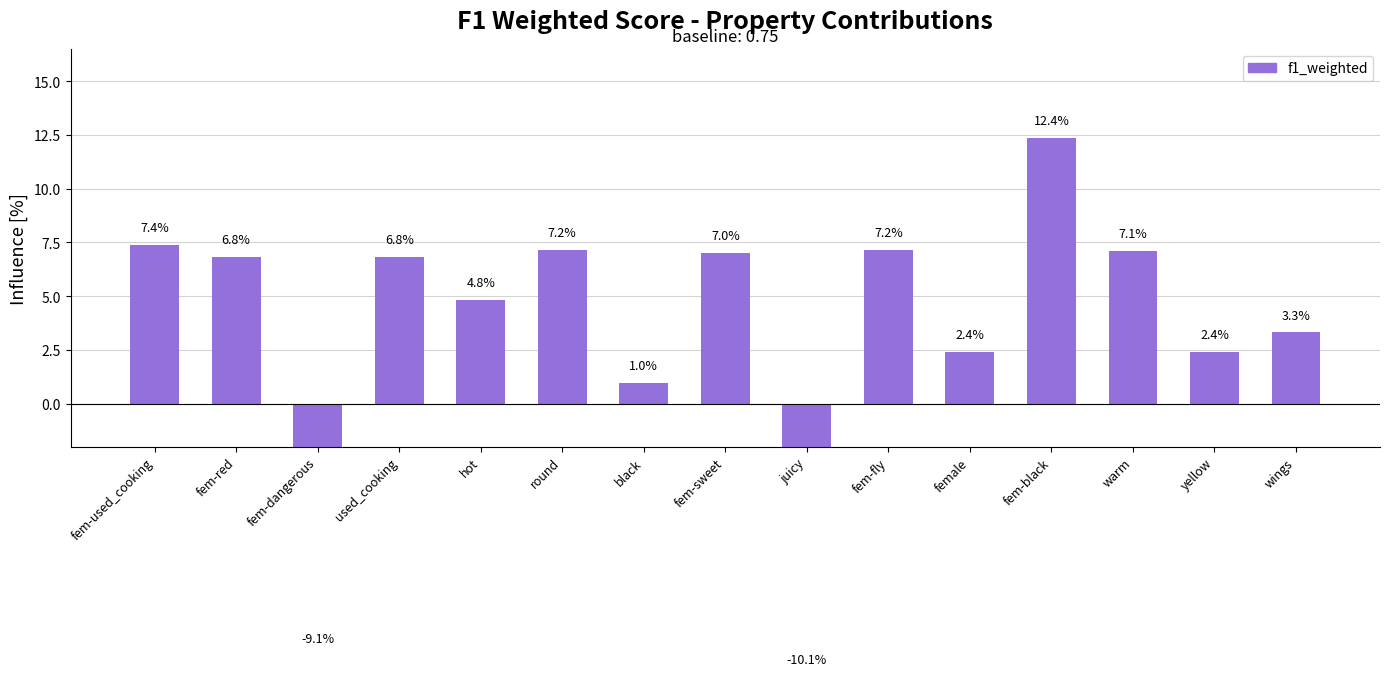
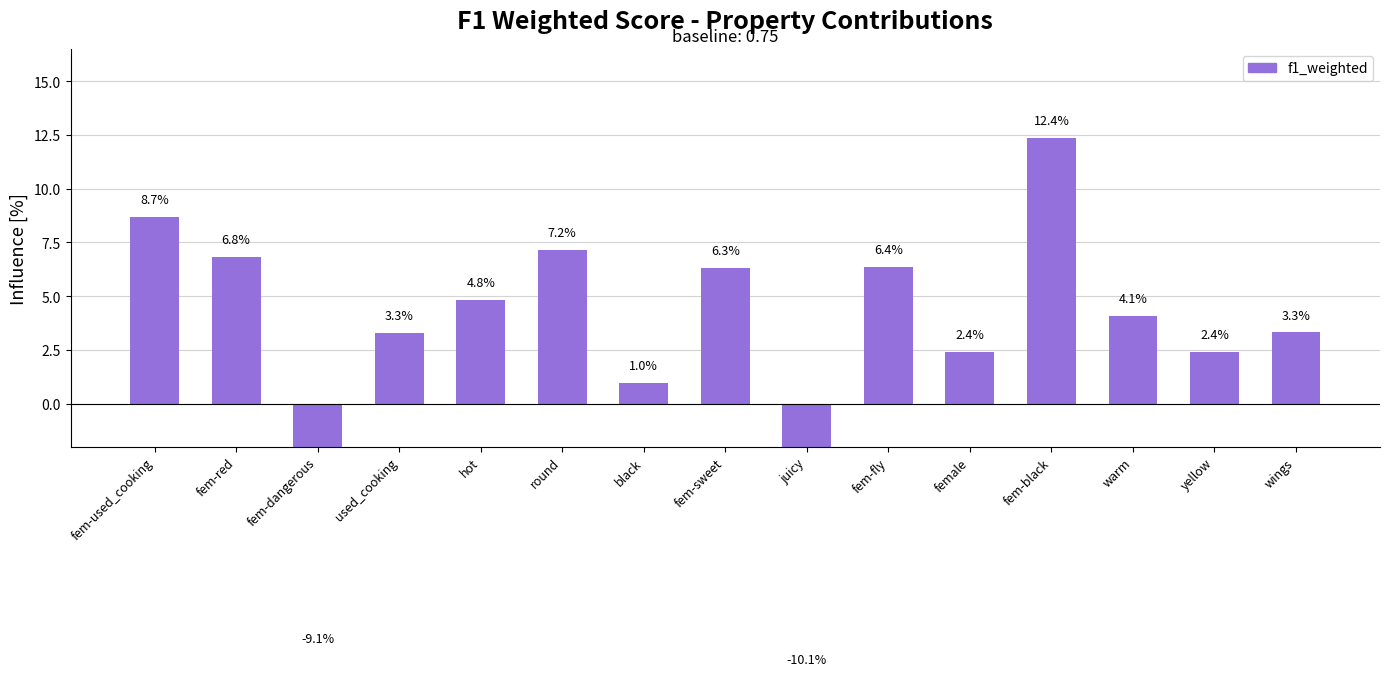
  {
-   "fem-used_cooking": "7.4%",
+   "fem-used_cooking": "8.7%",
    "fem-red": "6.8%",
-   "used_cooking": "6.8%",
+   "used_cooking": "3.3%",
    "hot": "4.8%",
    "round": "7.2%",
    "black": "1.0%",
-   "fem-sweet": "7.0%",
-   "fem-fly": "7.2%",
+   "fem-sweet": "6.3%",
+   "fem-fly": "6.4%",
    "female": "2.4%",
    "fem-black": "12.4%",
-   "warm": "7.1%",
+   "warm": "4.1%",
    "yellow": "2.4%",
    "wings": "3.3%"
  }
